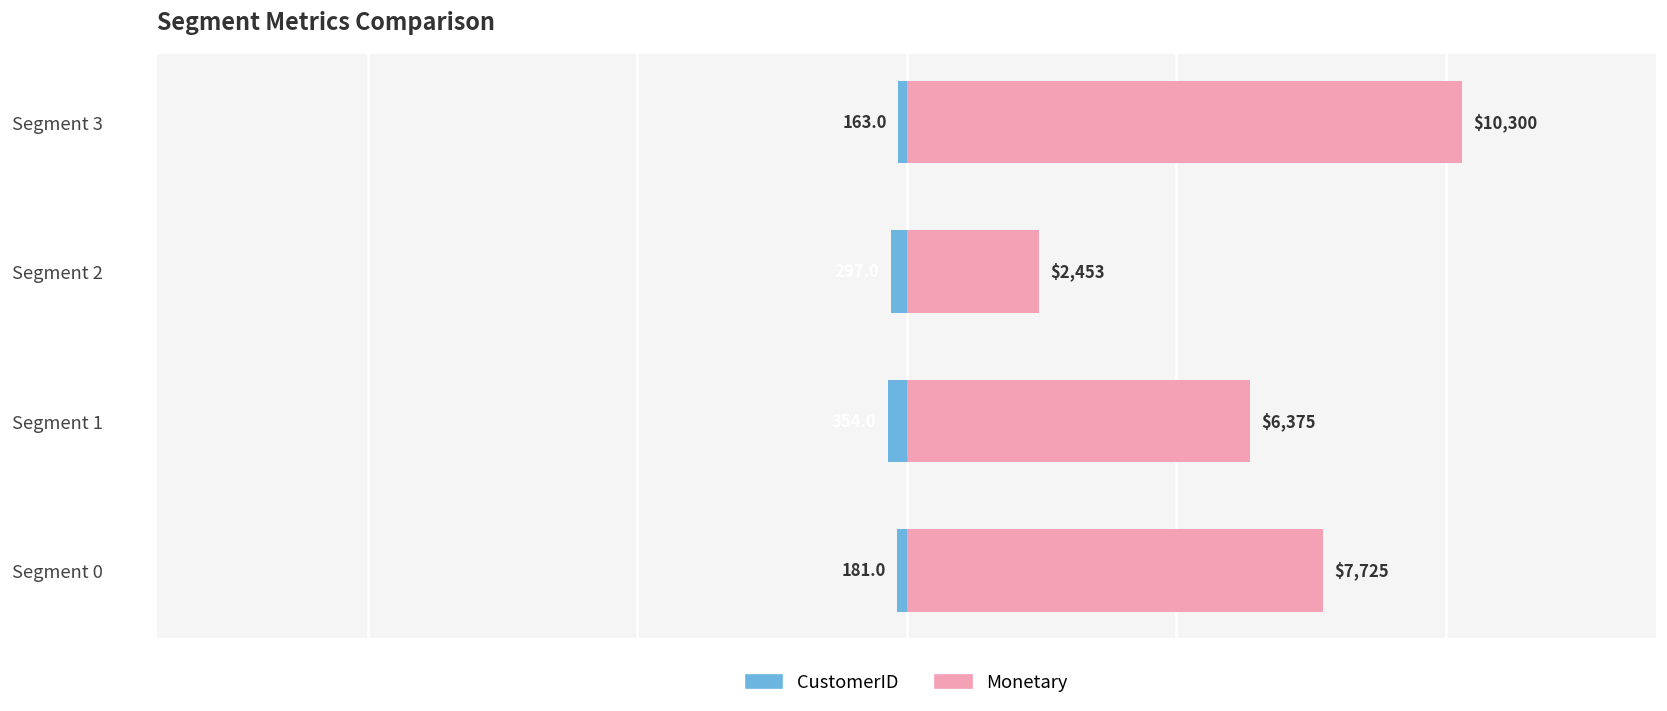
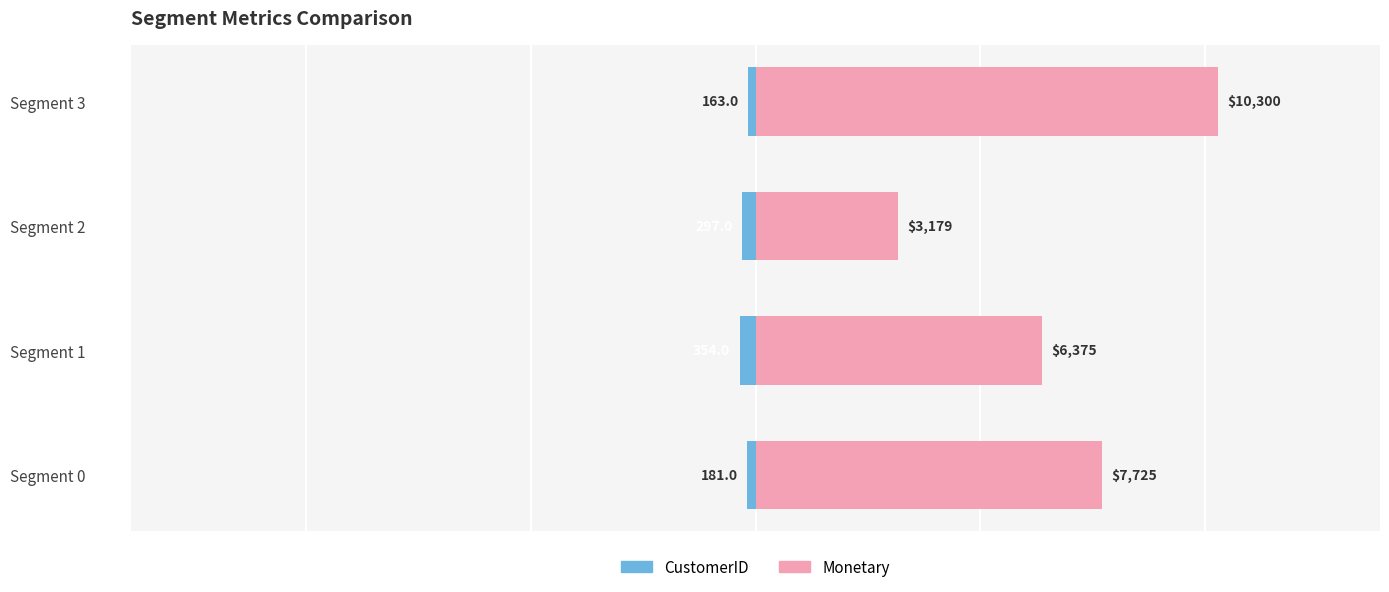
  {
    "Monetary": {
      "Segment 3": "$10,300",
-     "Segment 2": "$2,453",
+     "Segment 2": "$3,179",
      "Segment 1": "$6,375",
      "Segment 0": "$7,725"
    }
  }
